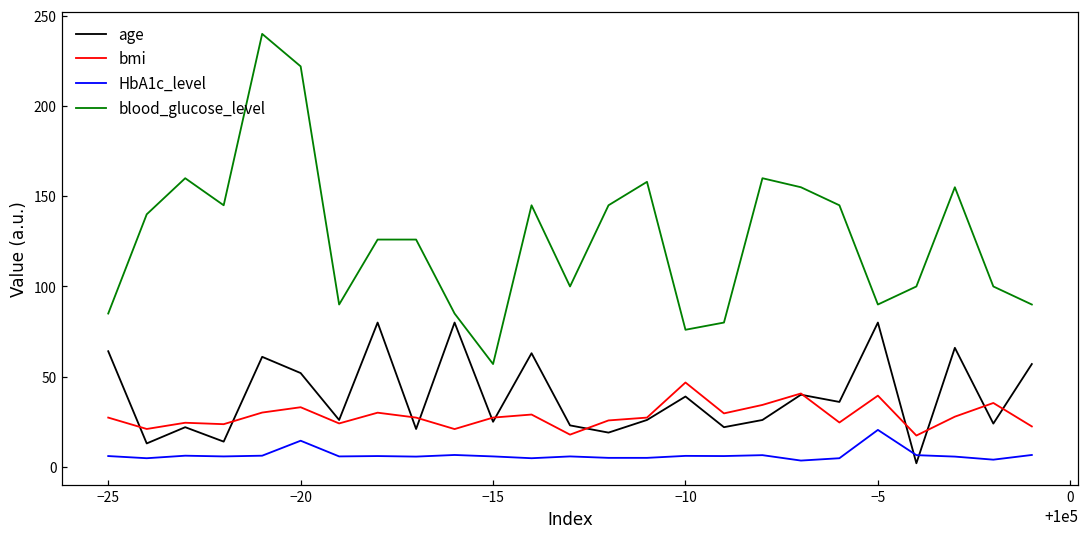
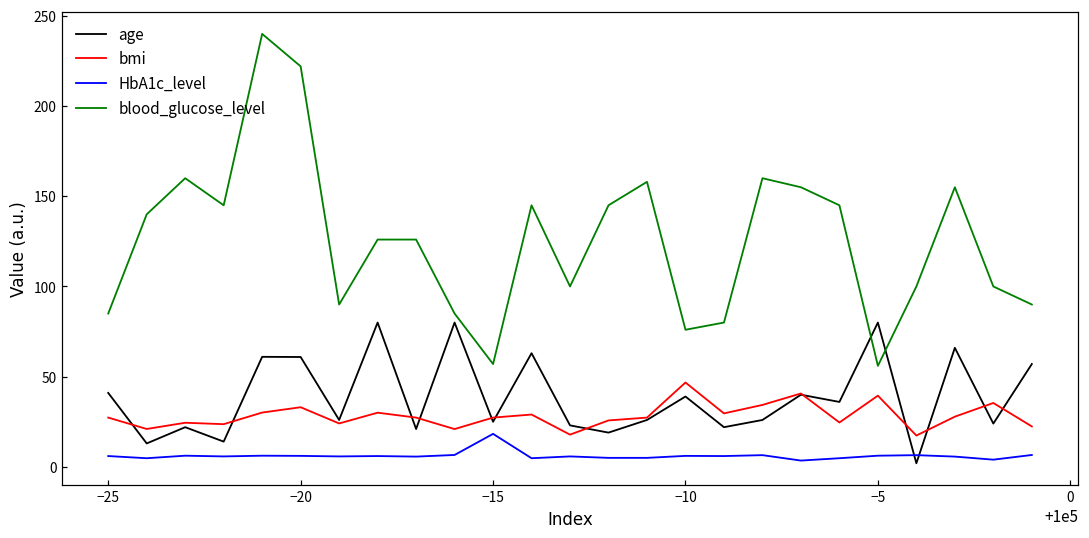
  {
    "age": {
-     "−25": 64,
-     "−20": 52,
+     "−25": 41,
+     "−20": 61,
      "−15": 25,
      "−10": 39,
      "−5": 80
    },
    "bmi": {
      "−25": 27,
      "−20": 33,
      "−15": 27,
      "−10": 47,
      "−5": 39
    },
    "HbA1c_level": {
      "−25": 6,
-     "−20": 15,
-     "−15": 6,
+     "−20": 6,
+     "−15": 18,
      "−10": 6,
-     "−5": 21
+     "−5": 6
    },
    "blood_glucose_level": {
      "−25": 85,
      "−20": 222,
      "−15": 57,
      "−10": 76,
-     "−5": 90
+     "−5": 56
    }
  }
